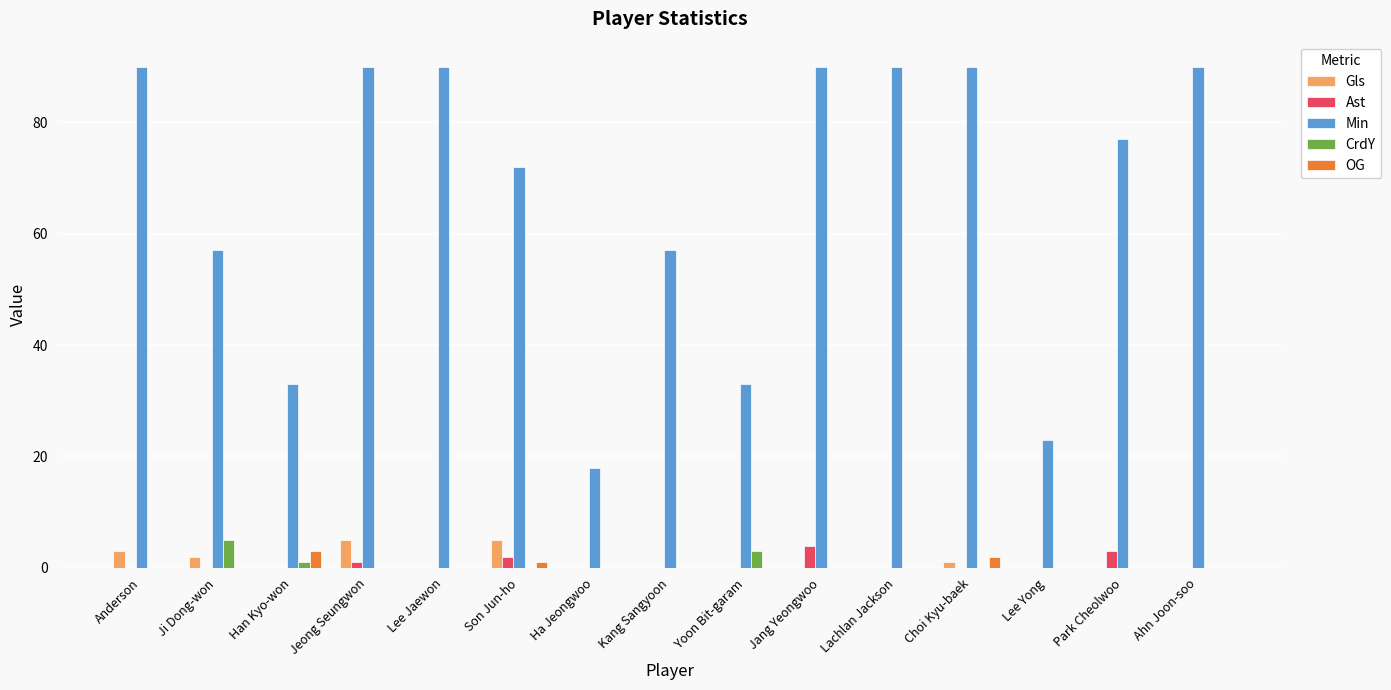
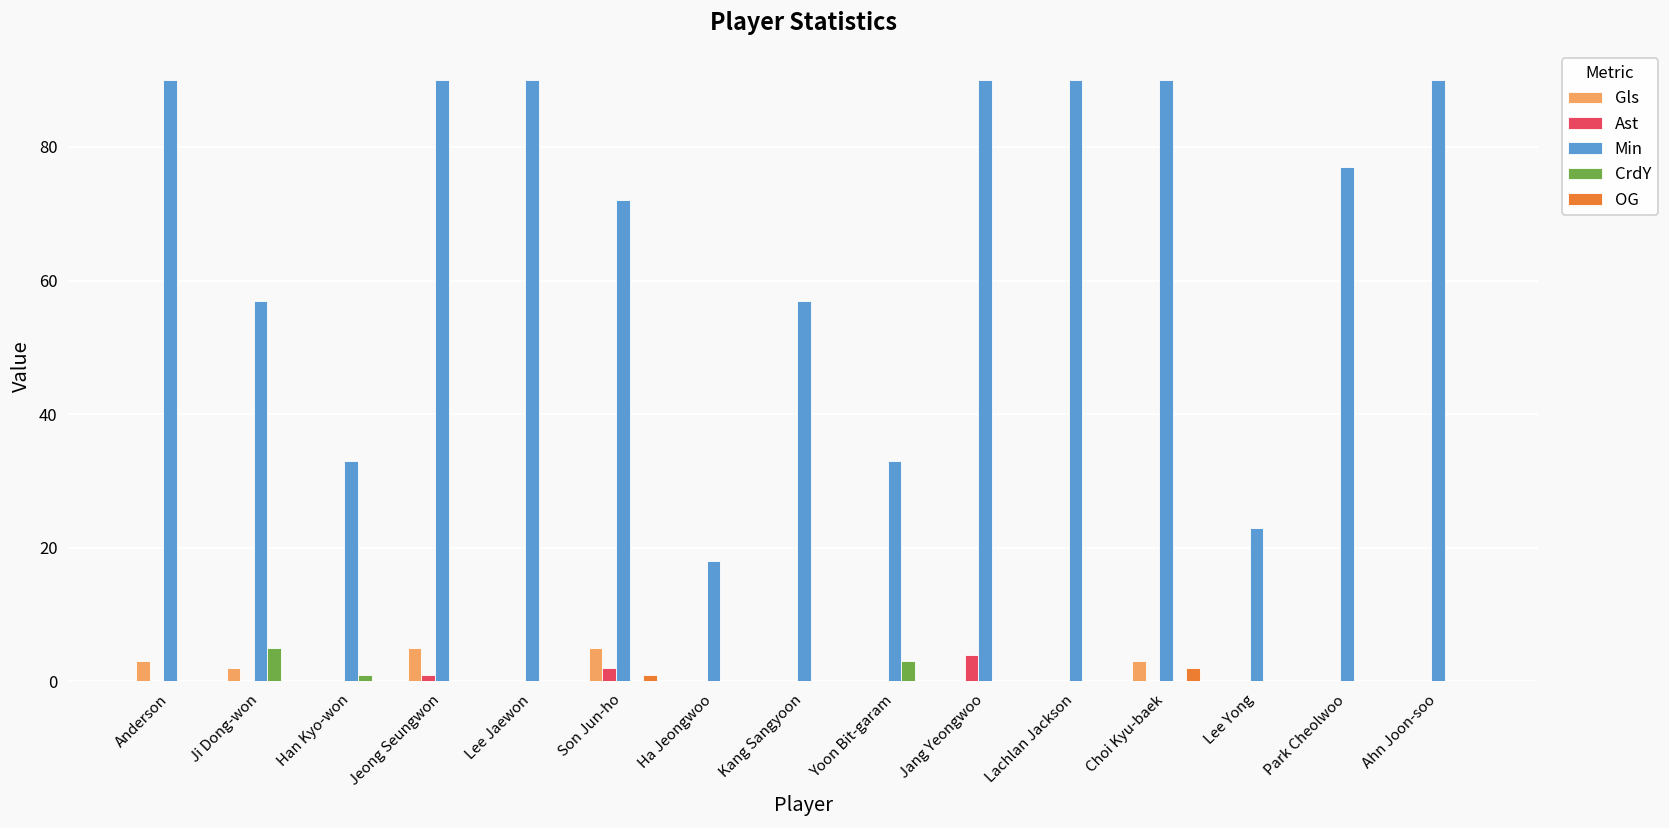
  {
    "Gls": {
      "Anderson": 3,
      "Ji Dong-won": 2,
      "Han Kyo-won": 0,
      "Jeong Seungwon": 5,
      "Lee Jaewon": 0,
      "Son Jun-ho": 5,
      "Ha Jeongwoo": 0,
      "Kang Sangyoon": 0,
      "Yoon Bit-garam": 0,
      "Jang Yeongwoo": 0,
      "Lachlan Jackson": 0,
-     "Choi Kyu-baek": 1,
+     "Choi Kyu-baek": 3,
      "Lee Yong": 0,
      "Park Cheolwoo": 0,
      "Ahn Joon-soo": 0
    },
    "Ast": {
      "Anderson": 0,
      "Ji Dong-won": 0,
      "Han Kyo-won": 0,
      "Jeong Seungwon": 1,
      "Lee Jaewon": 0,
      "Son Jun-ho": 2,
      "Ha Jeongwoo": 0,
      "Kang Sangyoon": 0,
      "Yoon Bit-garam": 0,
      "Jang Yeongwoo": 4,
      "Lachlan Jackson": 0,
      "Choi Kyu-baek": 0,
      "Lee Yong": 0,
-     "Park Cheolwoo": 3,
+     "Park Cheolwoo": 0,
      "Ahn Joon-soo": 0
    },
    "Min": {
      "Anderson": 90,
      "Ji Dong-won": 57,
      "Han Kyo-won": 33,
      "Jeong Seungwon": 90,
      "Lee Jaewon": 90,
      "Son Jun-ho": 72,
      "Ha Jeongwoo": 18,
      "Kang Sangyoon": 57,
      "Yoon Bit-garam": 33,
      "Jang Yeongwoo": 90,
      "Lachlan Jackson": 90,
      "Choi Kyu-baek": 90,
      "Lee Yong": 23,
      "Park Cheolwoo": 77,
      "Ahn Joon-soo": 90
    },
    "CrdY": {
      "Anderson": 0,
      "Ji Dong-won": 5,
      "Han Kyo-won": 1,
      "Jeong Seungwon": 0,
      "Lee Jaewon": 0,
      "Son Jun-ho": 0,
      "Ha Jeongwoo": 0,
      "Kang Sangyoon": 0,
      "Yoon Bit-garam": 3,
      "Jang Yeongwoo": 0,
      "Lachlan Jackson": 0,
      "Choi Kyu-baek": 0,
      "Lee Yong": 0,
      "Park Cheolwoo": 0,
      "Ahn Joon-soo": 0
    },
    "OG": {
      "Anderson": 0,
      "Ji Dong-won": 0,
-     "Han Kyo-won": 3,
+     "Han Kyo-won": 0,
      "Jeong Seungwon": 0,
      "Lee Jaewon": 0,
      "Son Jun-ho": 1,
      "Ha Jeongwoo": 0,
      "Kang Sangyoon": 0,
      "Yoon Bit-garam": 0,
      "Jang Yeongwoo": 0,
      "Lachlan Jackson": 0,
      "Choi Kyu-baek": 2,
      "Lee Yong": 0,
      "Park Cheolwoo": 0,
      "Ahn Joon-soo": 0
    }
  }
